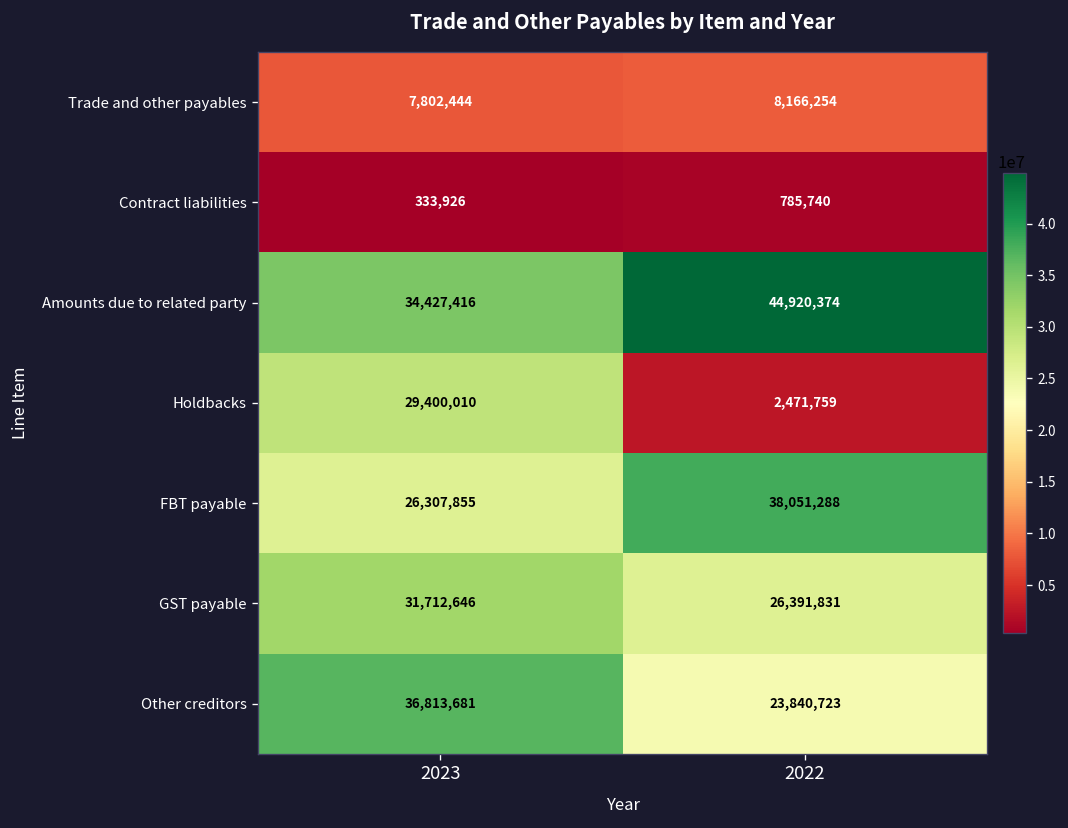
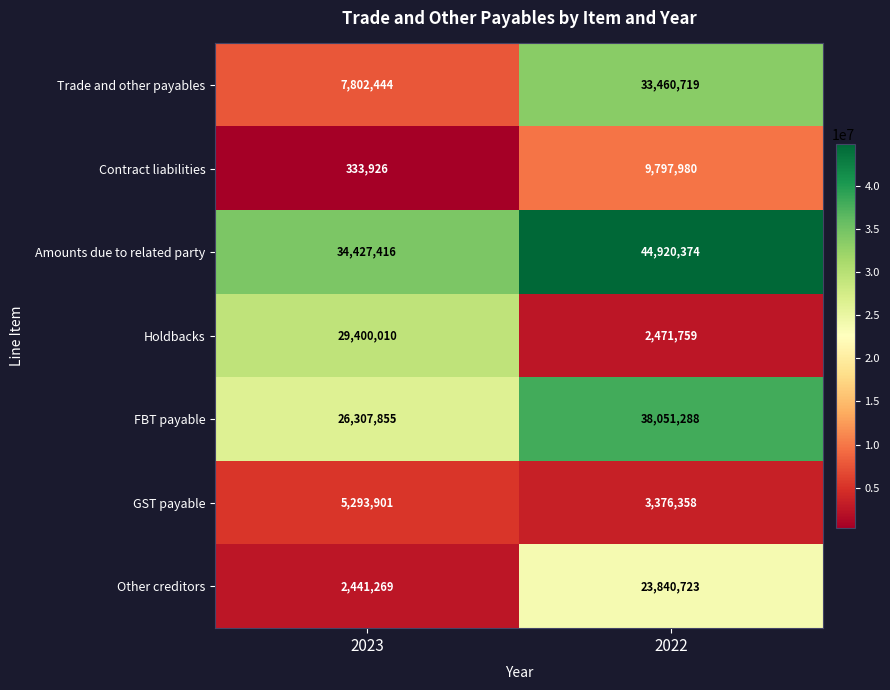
  {
    "Trade and other payables": {
      "2023": "7,802,444",
-     "2022": "8,166,254"
+     "2022": "33,460,719"
    },
    "Contract liabilities": {
      "2023": "333,926",
-     "2022": "785,740"
+     "2022": "9,797,980"
    },
    "Amounts due to related party": {
      "2023": "34,427,416",
      "2022": "44,920,374"
    },
    "Holdbacks": {
      "2023": "29,400,010",
      "2022": "2,471,759"
    },
    "FBT payable": {
      "2023": "26,307,855",
      "2022": "38,051,288"
    },
    "GST payable": {
-     "2023": "31,712,646",
-     "2022": "26,391,831"
+     "2023": "5,293,901",
+     "2022": "3,376,358"
    },
    "Other creditors": {
-     "2023": "36,813,681",
+     "2023": "2,441,269",
      "2022": "23,840,723"
    }
  }
